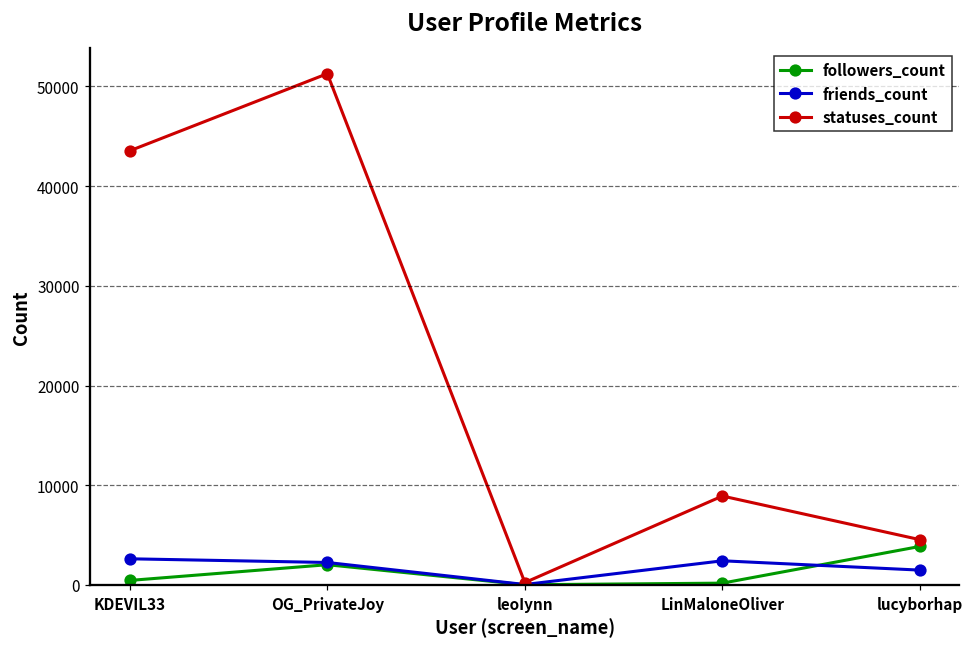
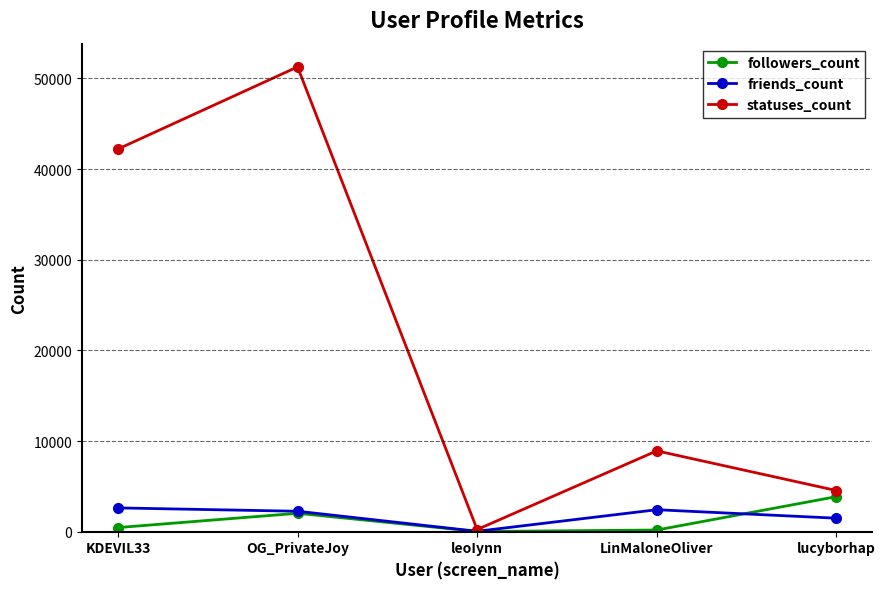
  {
    "followers_count": {
      "KDEVIL33": 0,
      "LinMaloneOliver": 0,
      "lucyborhap": 4000
    },
    "friends_count": {
      "KDEVIL33": 3000,
      "LinMaloneOliver": 2000,
      "lucyborhap": 1000
    },
    "statuses_count": {
-     "KDEVIL33": 44000,
+     "KDEVIL33": 42000,
      "OG_PrivateJoy": 51000,
      "LinMaloneOliver": 9000,
      "lucyborhap": 5000
    }
  }
